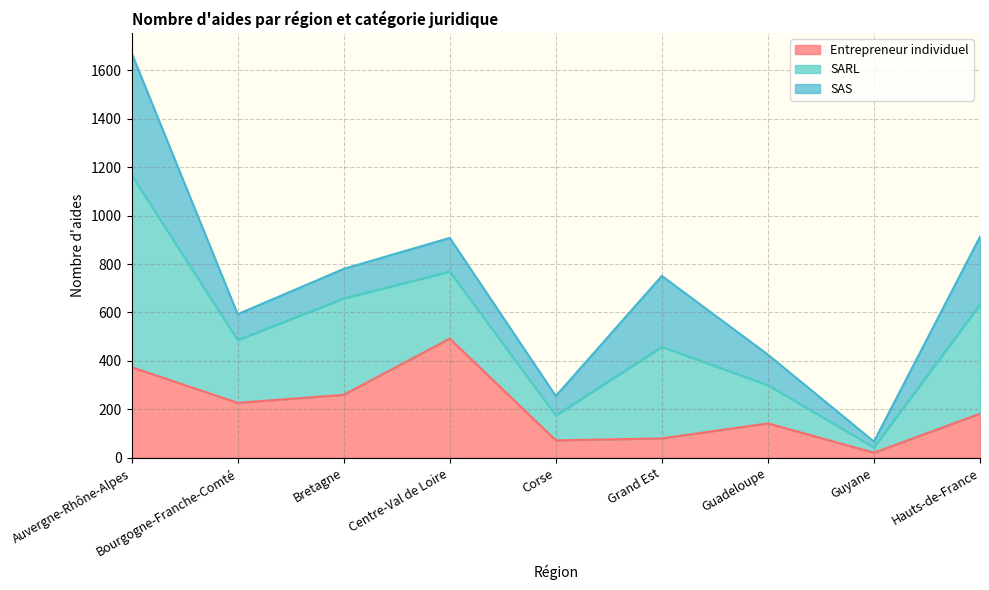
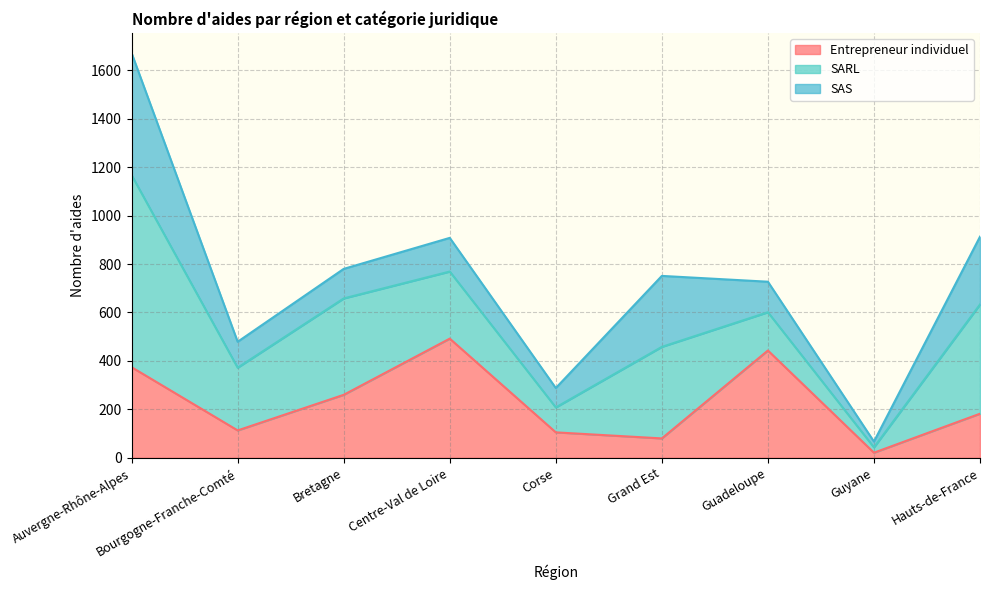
  {
    "Entrepreneur individuel": {
      "Auvergne-Rhône-Alpes": 370,
-     "Bourgogne-Franche-Comté": 230,
+     "Bourgogne-Franche-Comté": 110,
      "Bretagne": 260,
      "Centre-Val de Loire": 490,
-     "Corse": 70,
+     "Corse": 110,
      "Grand Est": 80,
-     "Guadeloupe": 140,
+     "Guadeloupe": 440,
      "Guyane": 20,
      "Hauts-de-France": 180
    }
  }
